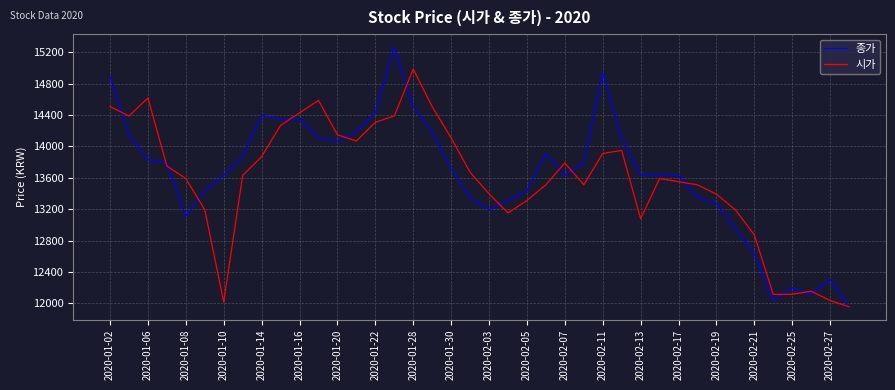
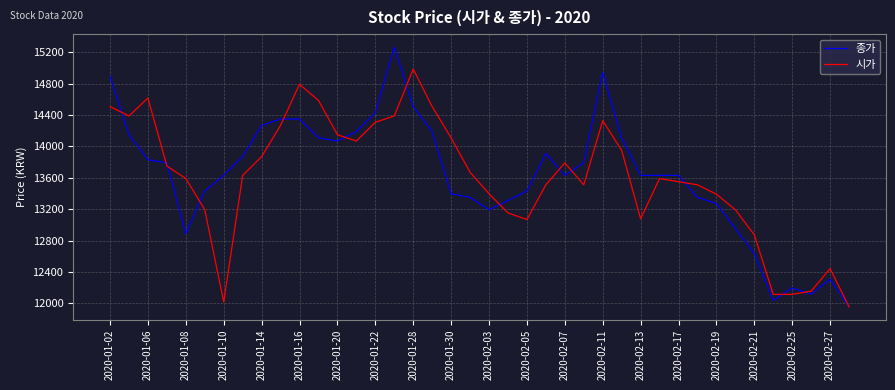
  {
    "종가": {
      "2020-01-02": 14900,
      "2020-01-06": 13800,
-     "2020-01-08": 13100,
+     "2020-01-08": 12900,
      "2020-01-10": 13600,
-     "2020-01-14": 14400,
+     "2020-01-14": 14300,
      "2020-01-16": 14300,
      "2020-01-20": 14100,
      "2020-01-22": 14400,
      "2020-01-28": 14500,
-     "2020-01-30": 13700,
+     "2020-01-30": 13400,
      "2020-02-03": 13200,
      "2020-02-05": 13400,
      "2020-02-07": 13600,
      "2020-02-11": 14900,
      "2020-02-13": 13600,
      "2020-02-17": 13600,
      "2020-02-19": 13300,
      "2020-02-21": 12600,
      "2020-02-25": 12200,
      "2020-02-27": 12300
    },
    "시가": {
      "2020-01-02": 14500,
      "2020-01-06": 14600,
      "2020-01-08": 13600,
      "2020-01-10": 12000,
      "2020-01-14": 13900,
-     "2020-01-16": 14400,
+     "2020-01-16": 14800,
      "2020-01-20": 14100,
      "2020-01-22": 14300,
      "2020-01-28": 15000,
      "2020-01-30": 14100,
      "2020-02-03": 13400,
-     "2020-02-05": 13300,
+     "2020-02-05": 13100,
      "2020-02-07": 13800,
-     "2020-02-11": 13900,
+     "2020-02-11": 14300,
      "2020-02-13": 13100,
      "2020-02-17": 13600,
      "2020-02-19": 13400,
      "2020-02-21": 12900,
      "2020-02-25": 12100,
-     "2020-02-27": 12000
+     "2020-02-27": 12400
    }
  }
